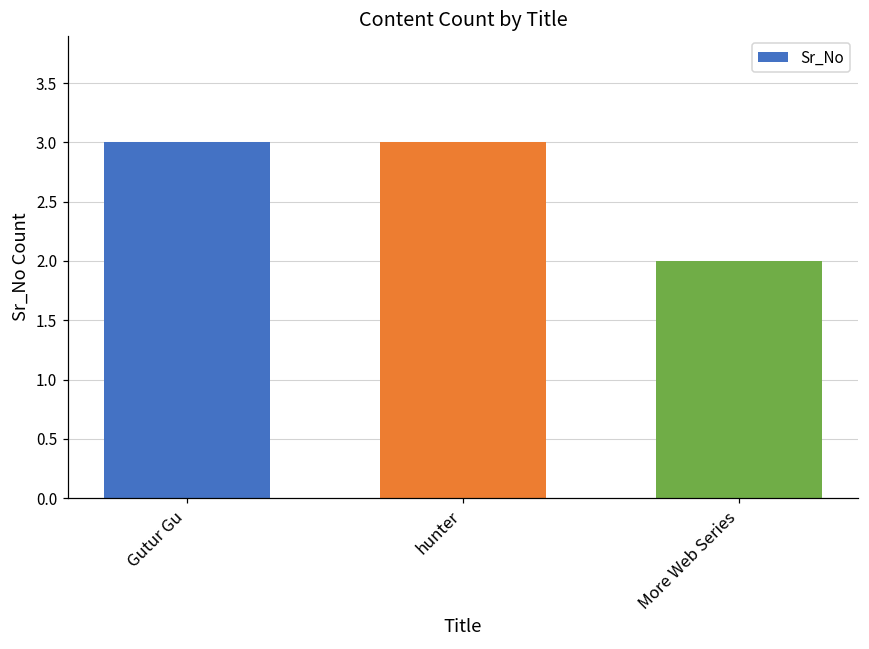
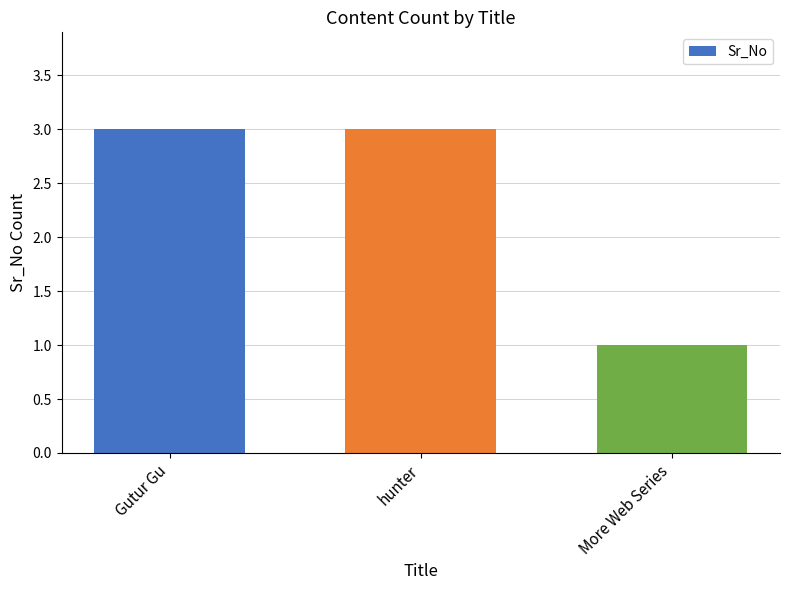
  {
    "Gutur Gu": 3,
    "hunter": 3,
-   "More Web Series": 2
+   "More Web Series": 1
  }
